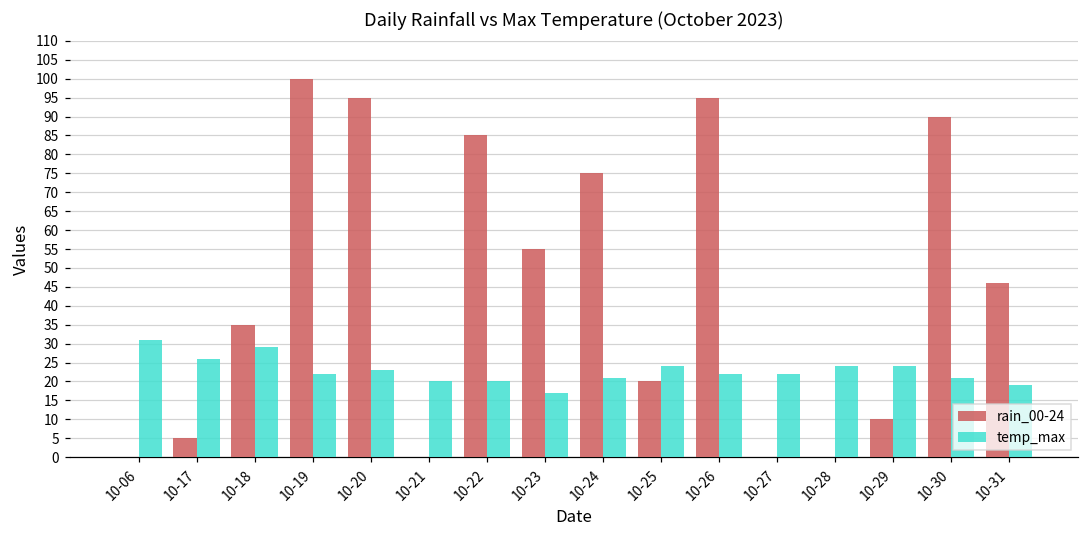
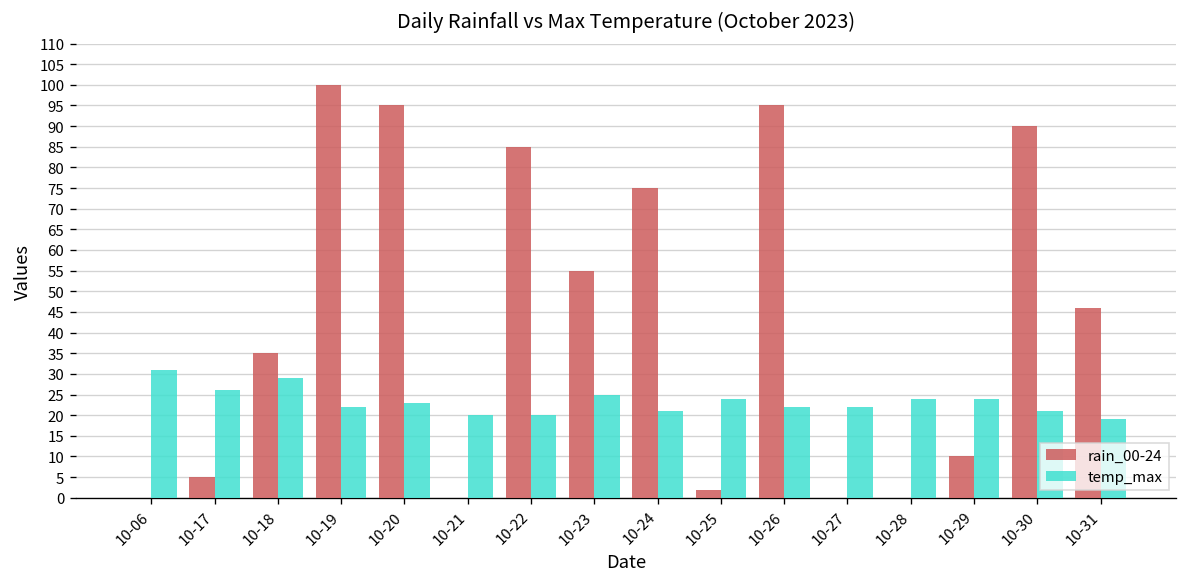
  {
    "rain_00-24": {
      "10-06": 0,
      "10-17": 5,
      "10-18": 35,
      "10-19": 100,
      "10-20": 95,
      "10-21": 0,
      "10-22": 85,
      "10-23": 55,
      "10-24": 75,
-     "10-25": 20,
+     "10-25": 2,
      "10-26": 95,
      "10-27": 0,
      "10-28": 0,
      "10-29": 10,
      "10-30": 90,
      "10-31": 46
    },
    "temp_max": {
      "10-06": 31,
      "10-17": 26,
      "10-18": 29,
      "10-19": 22,
      "10-20": 23,
      "10-21": 20,
      "10-22": 20,
-     "10-23": 17,
+     "10-23": 25,
      "10-24": 21,
      "10-25": 24,
      "10-26": 22,
      "10-27": 22,
      "10-28": 24,
      "10-29": 24,
      "10-30": 21,
      "10-31": 19
    }
  }
